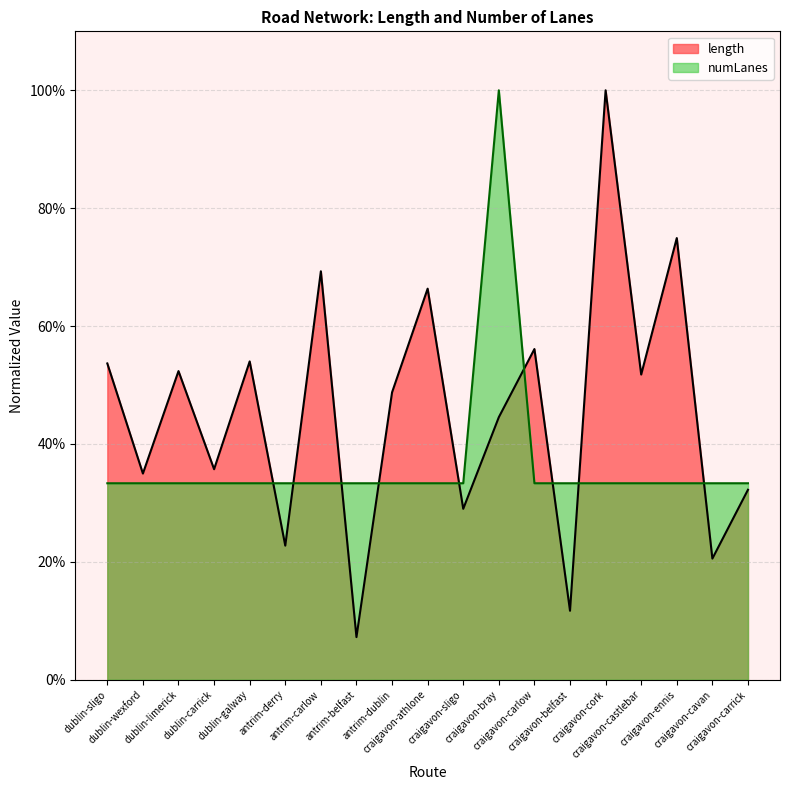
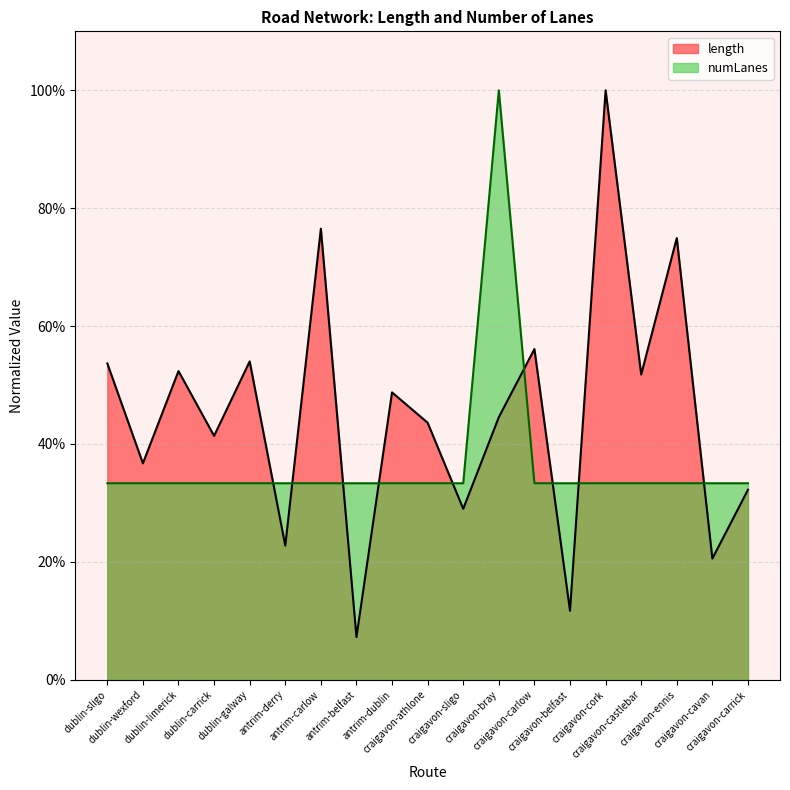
  {
    "length": {
      "dublin-sligo": "54%",
-     "dublin-wexford": "35%",
+     "dublin-wexford": "37%",
      "dublin-limerick": "52%",
-     "dublin-carrick": "36%",
+     "dublin-carrick": "41%",
      "dublin-galway": "54%",
      "antrim-derry": "23%",
-     "antrim-carlow": "69%",
+     "antrim-carlow": "77%",
      "antrim-belfast": "7%",
      "antrim-dublin": "49%",
-     "craigavon-athlone": "66%",
+     "craigavon-athlone": "44%",
      "craigavon-sligo": "29%",
      "craigavon-bray": "45%",
      "craigavon-carlow": "56%",
      "craigavon-belfast": "12%",
      "craigavon-cork": "100%",
      "craigavon-castlebar": "52%",
      "craigavon-ennis": "75%",
      "craigavon-cavan": "21%",
      "craigavon-carrick": "32%"
    },
    "numLanes": {
      "dublin-sligo": "33%",
      "dublin-wexford": "33%",
      "dublin-limerick": "33%",
      "dublin-carrick": "33%",
      "dublin-galway": "33%",
      "antrim-derry": "33%",
      "antrim-carlow": "33%",
      "antrim-belfast": "33%",
      "antrim-dublin": "33%",
      "craigavon-athlone": "33%",
      "craigavon-sligo": "33%",
      "craigavon-bray": "100%",
      "craigavon-carlow": "33%",
      "craigavon-belfast": "33%",
      "craigavon-cork": "33%",
      "craigavon-castlebar": "33%",
      "craigavon-ennis": "33%",
      "craigavon-cavan": "33%",
      "craigavon-carrick": "33%"
    }
  }
